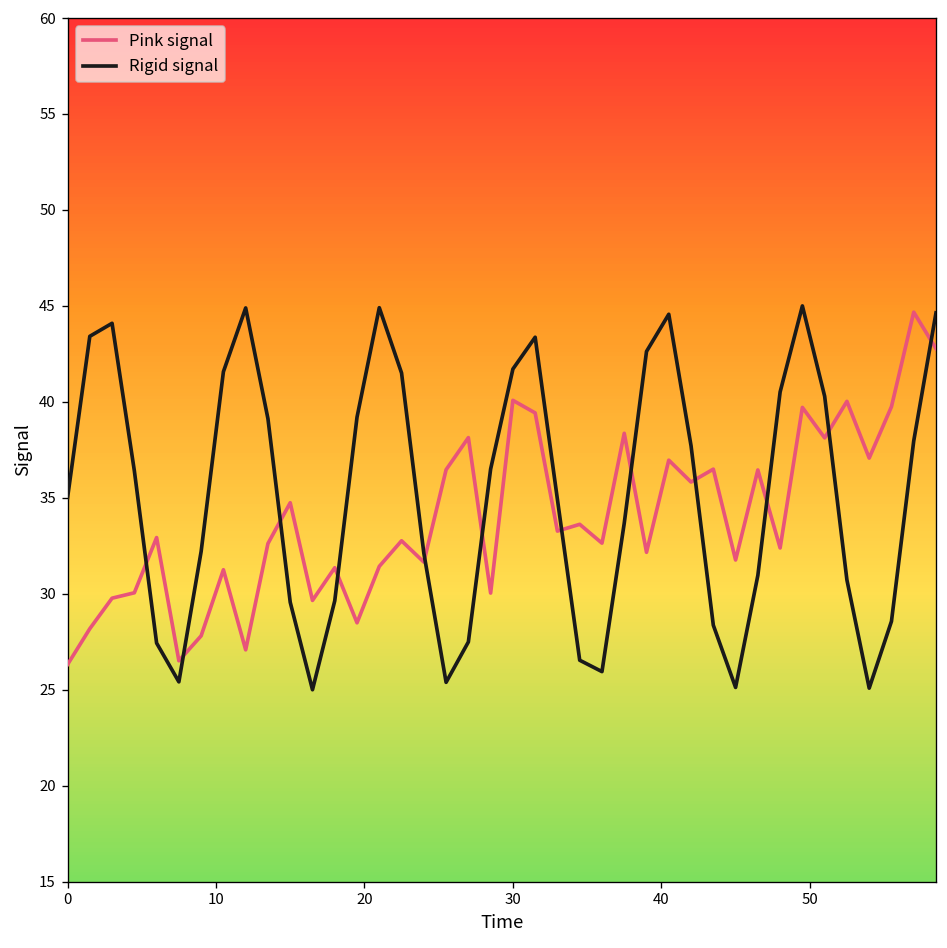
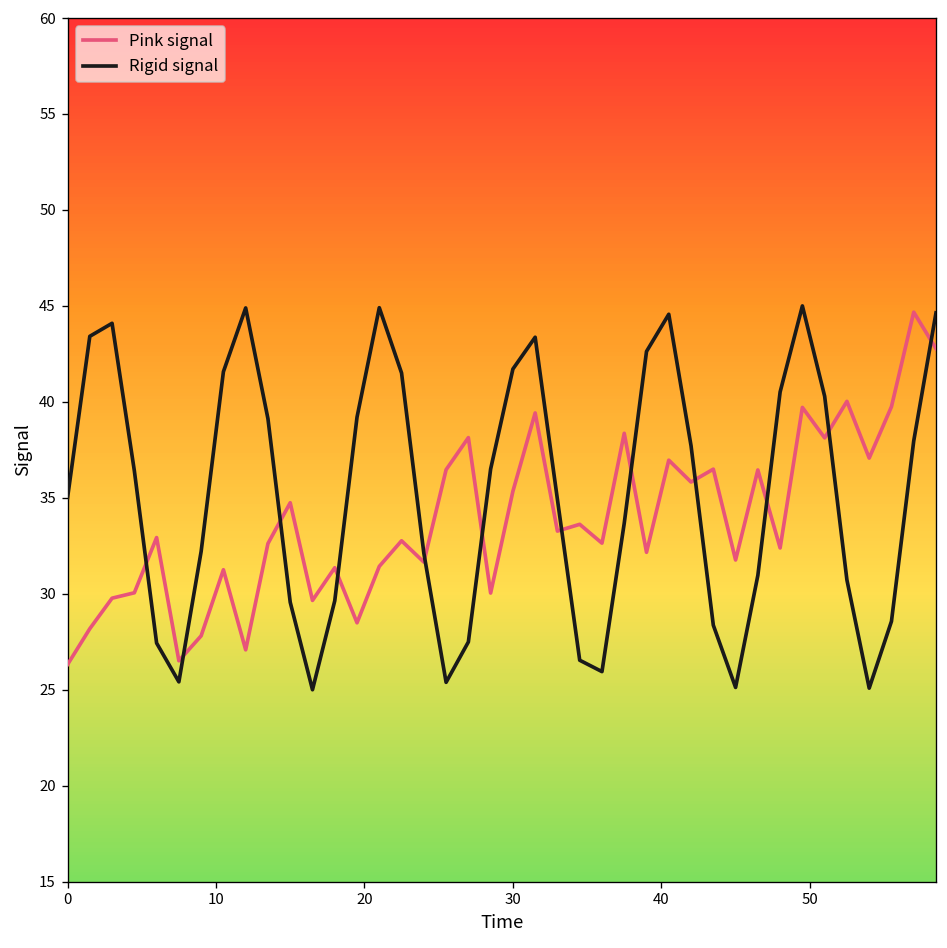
  {
    "Pink signal": {
      "0": 26.3,
-     "30": 40.1
+     "30": 35.3
    },
    "Rigid signal": {
      "0": 35.0,
      "30": 41.7
    }
  }
